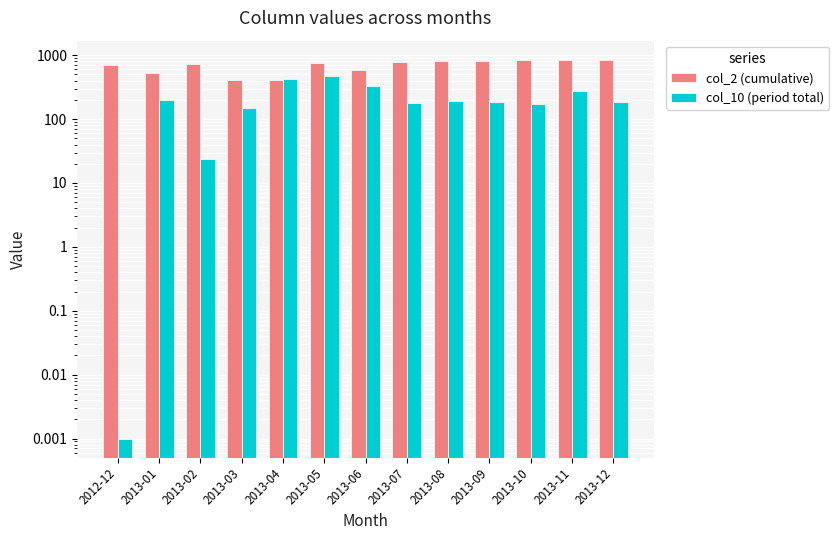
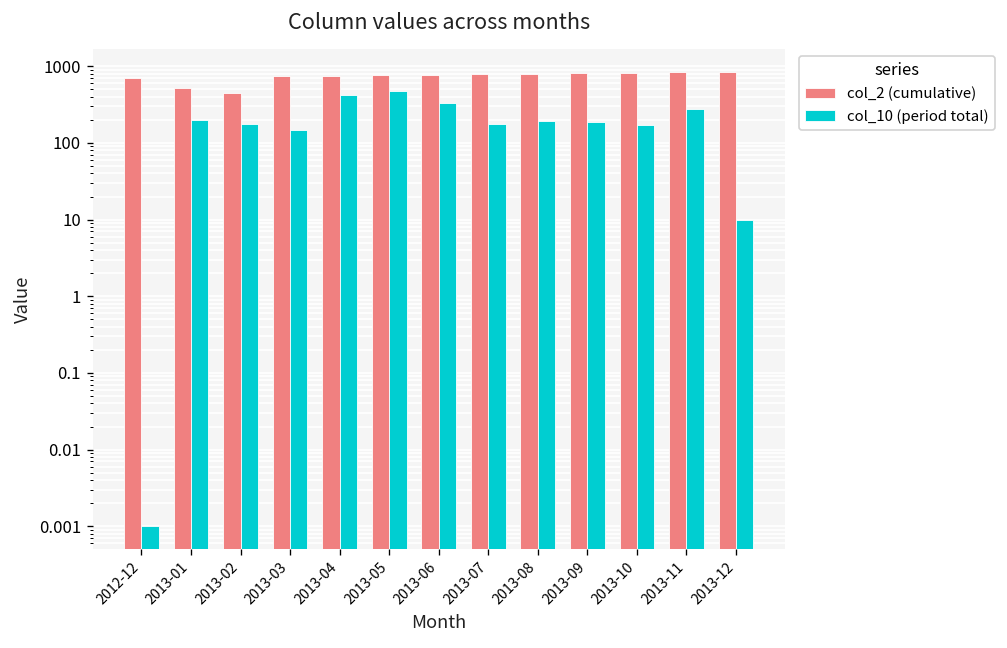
  {
    "col_2 (cumulative)": {
      "2012-12": 700,
      "2013-01": 500,
-     "2013-02": 700,
-     "2013-03": 400,
-     "2013-04": 400,
+     "2013-02": 500,
+     "2013-03": 700,
+     "2013-04": 800,
      "2013-05": 800,
-     "2013-06": 600,
+     "2013-06": 800,
      "2013-07": 800,
      "2013-08": 800,
      "2013-09": 800,
      "2013-10": 800,
      "2013-11": 800,
      "2013-12": 900
    },
    "col_10 (period total)": {
      "2012-12": 0.0010,
      "2013-01": 200,
-     "2013-02": 24,
+     "2013-02": 180,
      "2013-03": 150,
      "2013-04": 400,
      "2013-05": 500,
      "2013-06": 300,
      "2013-07": 180,
      "2013-08": 190,
      "2013-09": 190,
      "2013-10": 170,
      "2013-11": 300,
-     "2013-12": 190
+     "2013-12": 10
    }
  }
